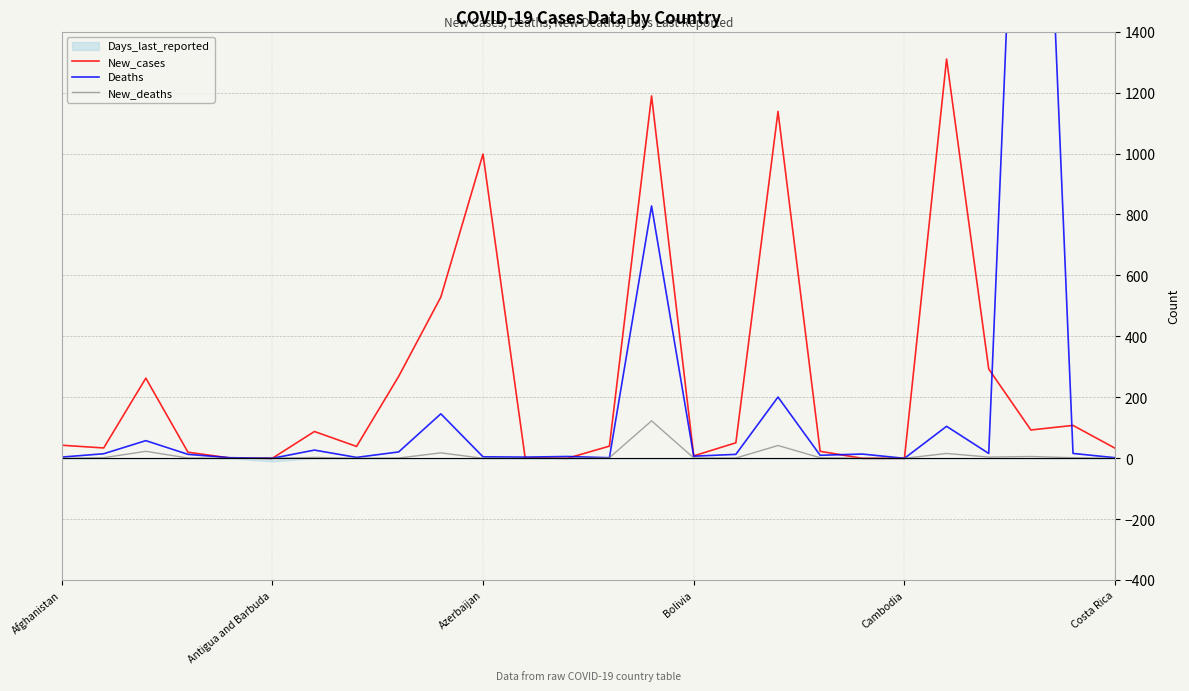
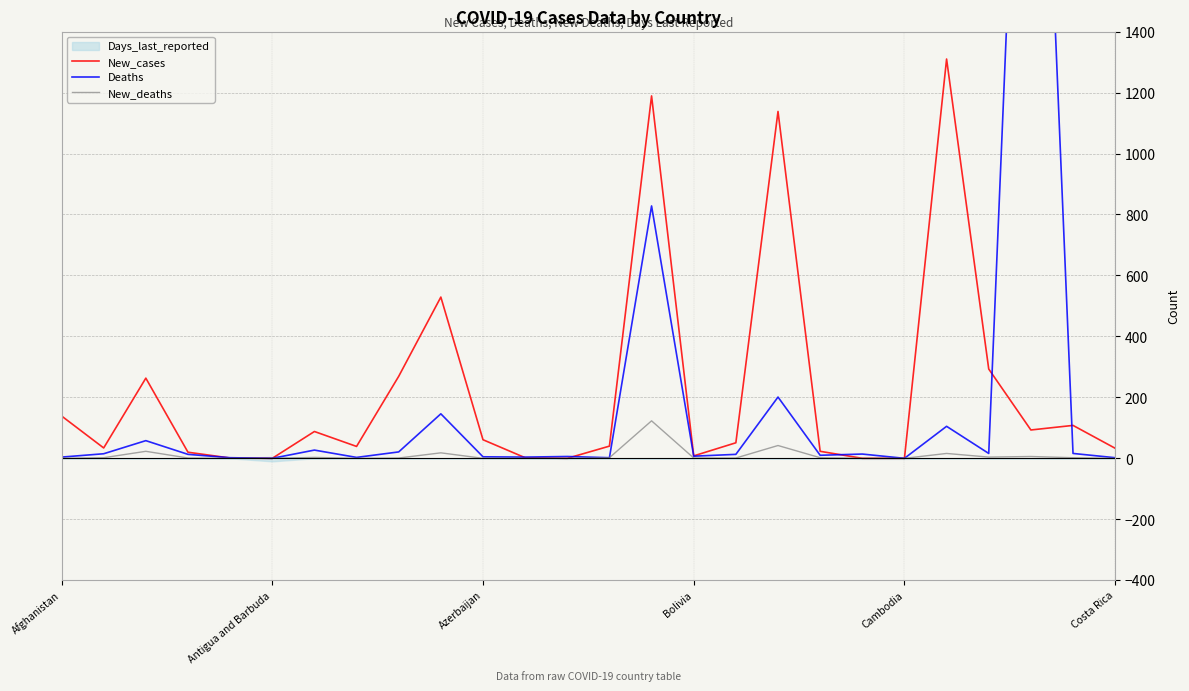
  {
    "New_cases": {
-     "Afghanistan": 40,
-     "Azerbaijan": 1000,
+     "Afghanistan": 140,
+     "Azerbaijan": 60,
      "Costa Rica": 30
    }
  }
